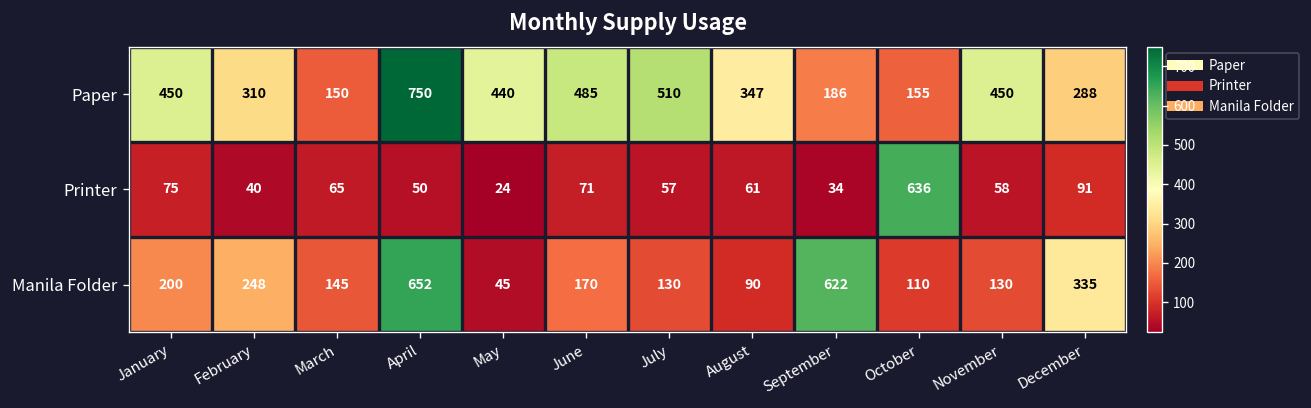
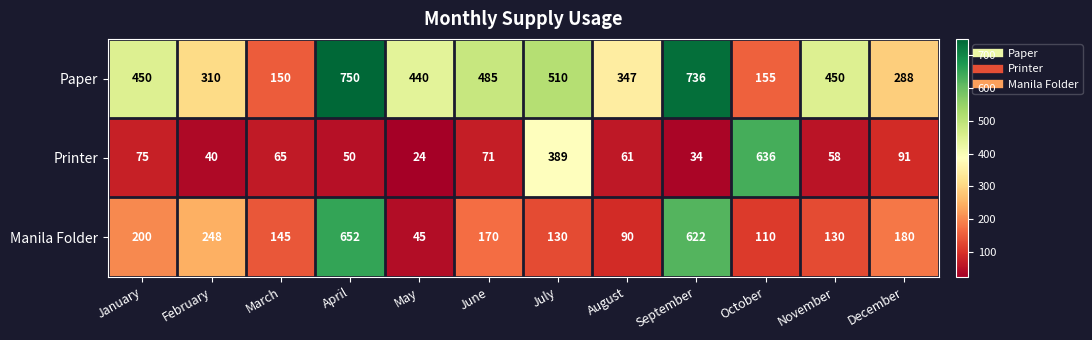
  {
    "Paper": {
      "January": 450,
      "February": 310,
      "March": 150,
      "April": 750,
      "May": 440,
      "June": 485,
      "July": 510,
      "August": 347,
-     "September": 186,
+     "September": 736,
      "October": 155,
      "November": 450,
      "December": 288
    },
    "Printer": {
      "January": 75,
      "February": 40,
      "March": 65,
      "April": 50,
      "May": 24,
      "June": 71,
-     "July": 57,
+     "July": 389,
      "August": 61,
      "September": 34,
      "October": 636,
      "November": 58,
      "December": 91
    },
    "Manila Folder": {
      "January": 200,
      "February": 248,
      "March": 145,
      "April": 652,
      "May": 45,
      "June": 170,
      "July": 130,
      "August": 90,
      "September": 622,
      "October": 110,
      "November": 130,
-     "December": 335
+     "December": 180
    }
  }
